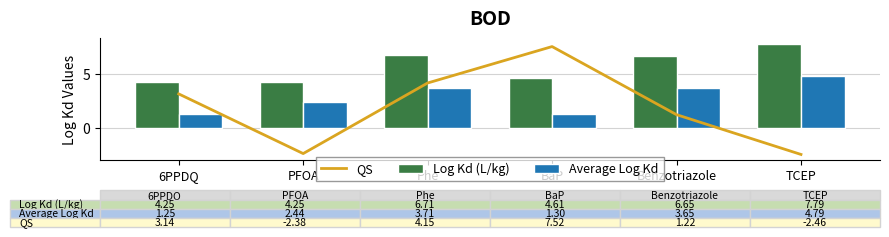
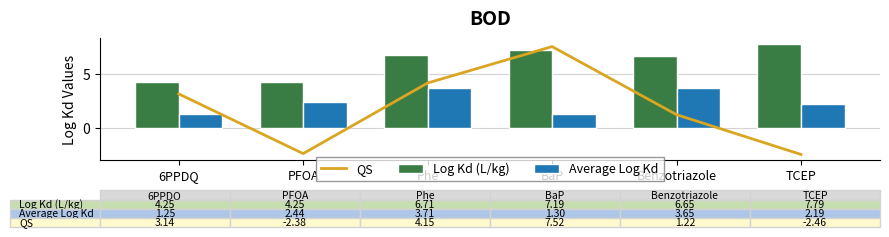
  {
    "QS": {
      "6PPDQ": 3.1,
      "PFOA": -2.4,
      "Phe": 4.2,
      "BaP": 7.5,
      "Benzotriazole": 1.2,
      "TCEP": -2.5
    },
    "Log Kd (L/kg)": {
-     "BaP": 4.61
+     "BaP": 7.19
    },
    "Average Log Kd": {
-     "TCEP": 4.79
+     "TCEP": 2.19
    }
  }
